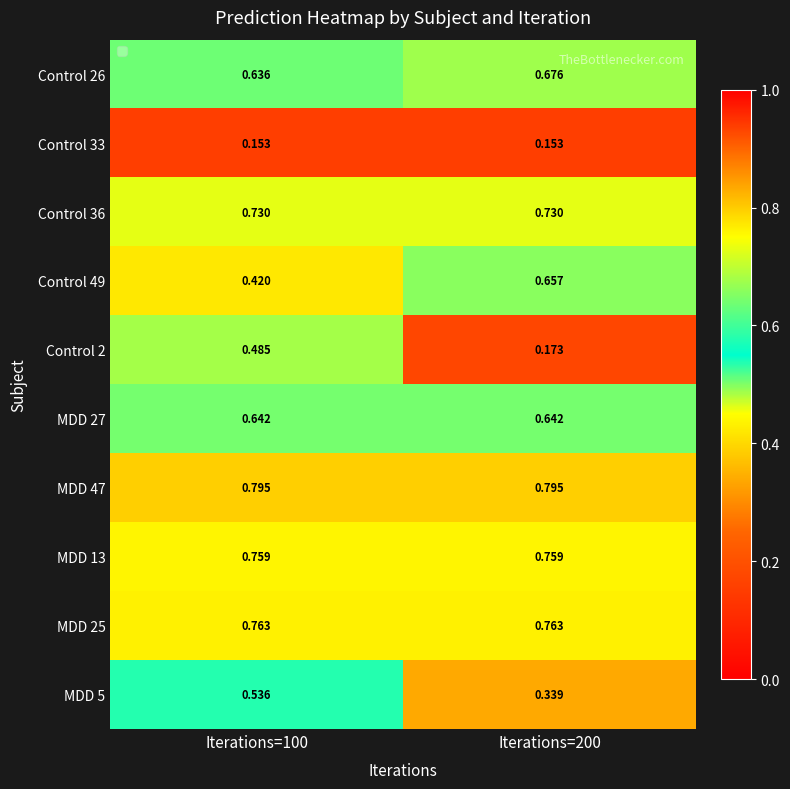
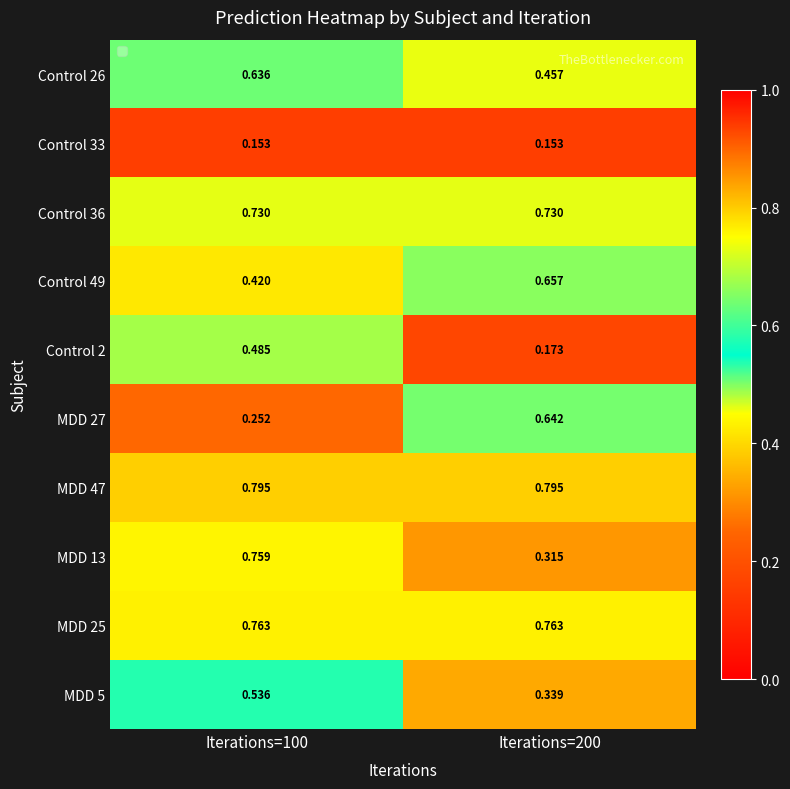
  {
    "Control 26": {
      "Iterations=100": 0.636,
-     "Iterations=200": 0.676
+     "Iterations=200": 0.457
    },
    "Control 33": {
      "Iterations=100": 0.153,
      "Iterations=200": 0.153
    },
    "Control 36": {
      "Iterations=100": 0.730,
      "Iterations=200": 0.730
    },
    "Control 49": {
      "Iterations=100": 0.420,
      "Iterations=200": 0.657
    },
    "Control 2": {
      "Iterations=100": 0.485,
      "Iterations=200": 0.173
    },
    "MDD 27": {
-     "Iterations=100": 0.642,
+     "Iterations=100": 0.252,
      "Iterations=200": 0.642
    },
    "MDD 47": {
      "Iterations=100": 0.795,
      "Iterations=200": 0.795
    },
    "MDD 13": {
      "Iterations=100": 0.759,
-     "Iterations=200": 0.759
+     "Iterations=200": 0.315
    },
    "MDD 25": {
      "Iterations=100": 0.763,
      "Iterations=200": 0.763
    },
    "MDD 5": {
      "Iterations=100": 0.536,
      "Iterations=200": 0.339
    }
  }
